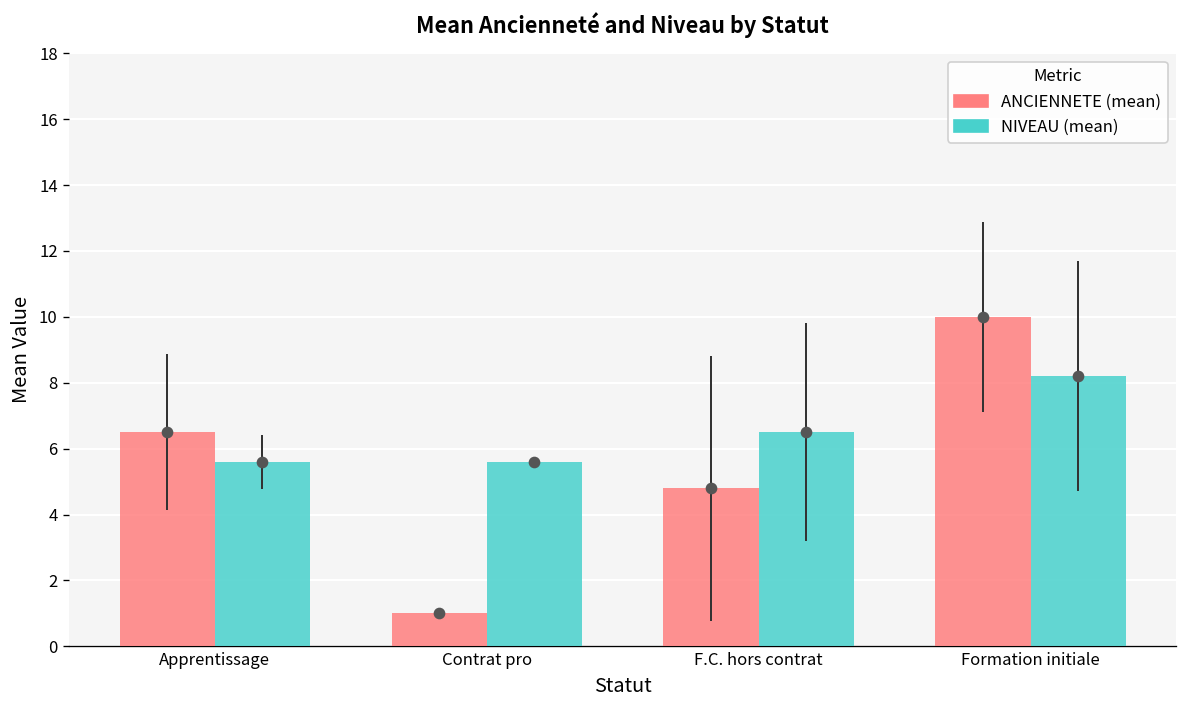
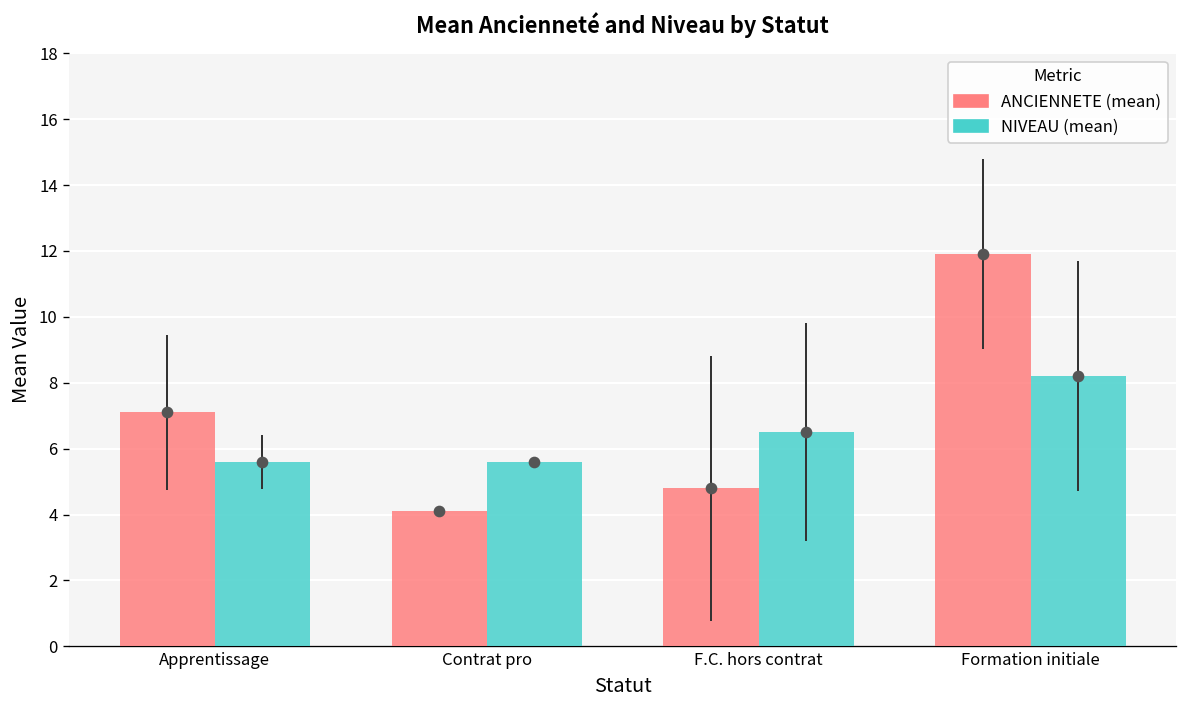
  {
    "ANCIENNETE (mean)": {
-     "Apprentissage": 6.5,
-     "Contrat pro": 1.0,
+     "Apprentissage": 7.1,
+     "Contrat pro": 4.1,
      "F.C. hors contrat": 4.8,
-     "Formation initiale": 10.0
+     "Formation initiale": 11.9
    },
    "NIVEAU (mean)": {
      "Apprentissage": 5.6,
      "Contrat pro": 5.6,
      "F.C. hors contrat": 6.5,
      "Formation initiale": 8.2
    }
  }
